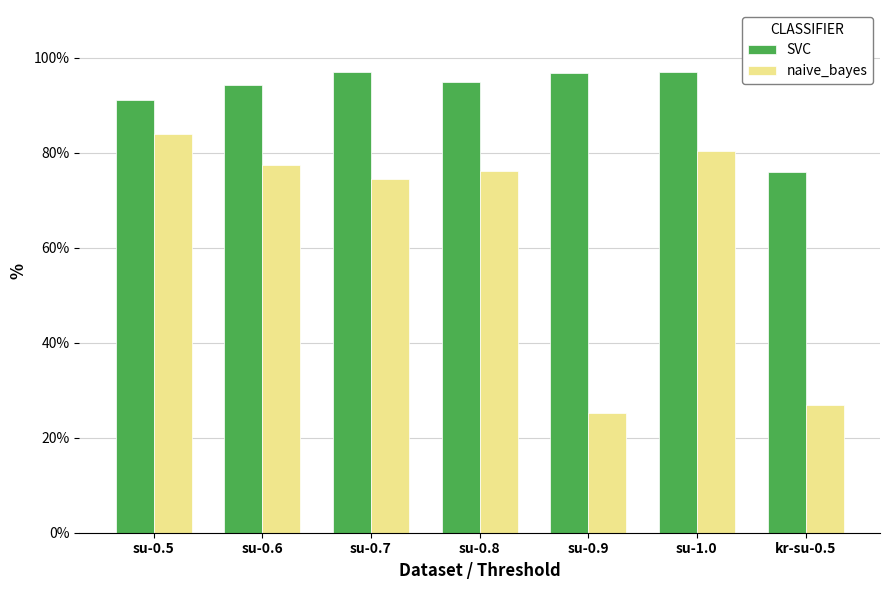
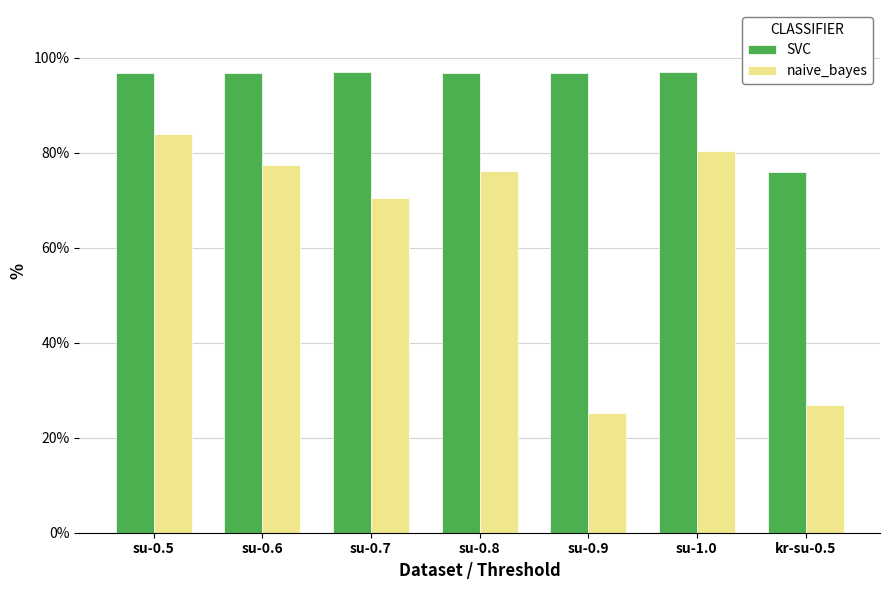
  {
    "SVC": {
-     "su-0.5": "91%",
-     "su-0.6": "94%",
+     "su-0.5": "97%",
+     "su-0.6": "97%",
      "su-0.7": "97%",
-     "su-0.8": "95%",
+     "su-0.8": "97%",
      "su-0.9": "97%",
      "su-1.0": "97%",
      "kr-su-0.5": "76%"
    },
    "naive_bayes": {
      "su-0.5": "84%",
      "su-0.6": "77%",
-     "su-0.7": "75%",
+     "su-0.7": "71%",
      "su-0.8": "76%",
      "su-0.9": "25%",
      "su-1.0": "80%",
      "kr-su-0.5": "27%"
    }
  }
